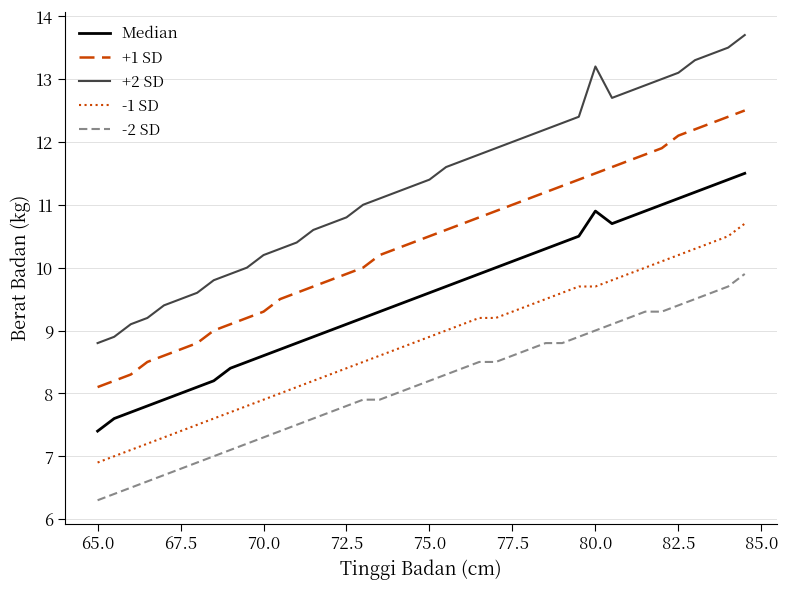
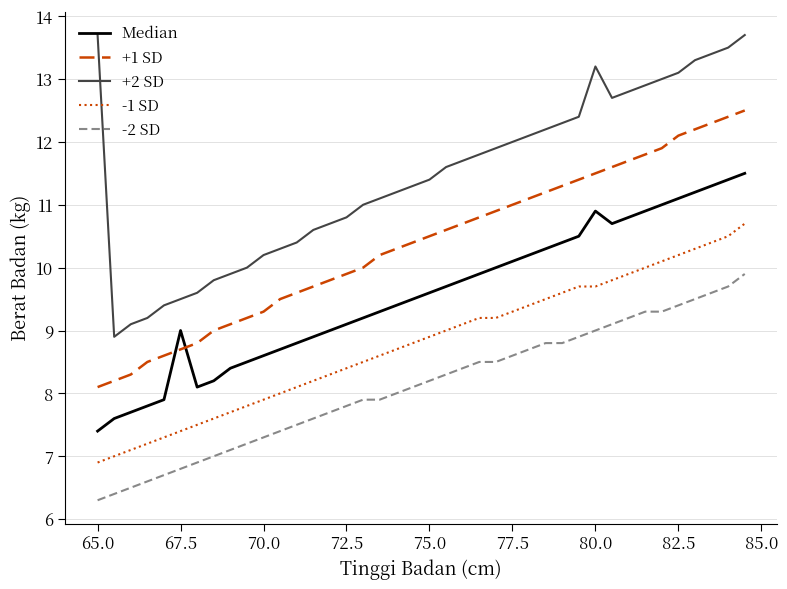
  {
    "Median": {
      "65.0": 7.4,
-     "67.5": 8,
+     "67.5": 9,
      "70.0": 8.6,
      "72.5": 9.1,
      "75.0": 9.6,
      "77.5": 10.1,
      "80.0": 10.9,
      "82.5": 11.1
    },
    "+2 SD": {
-     "65.0": 8.8,
+     "65.0": 13.7,
      "67.5": 9.5,
      "70.0": 10.2,
      "72.5": 10.8,
      "75.0": 11.4,
      "77.5": 12.0,
      "80.0": 13.2,
      "82.5": 13.1
    },
    "-2 SD": {
      "65.0": 6.3,
      "67.5": 6.8,
      "70.0": 7.3,
      "72.5": 7.8,
      "75.0": 8.2,
      "77.5": 8.6,
      "80.0": 9.0,
      "82.5": 9.4
    }
  }
